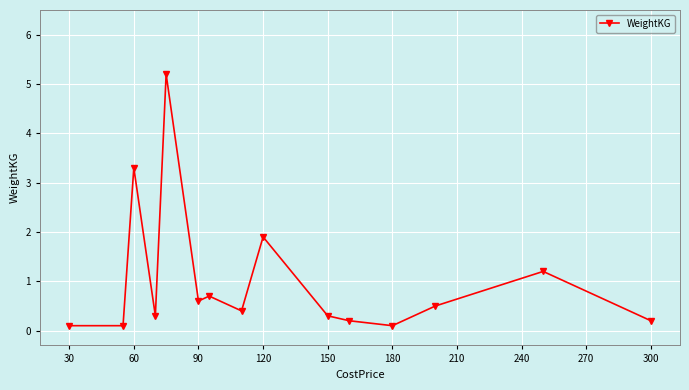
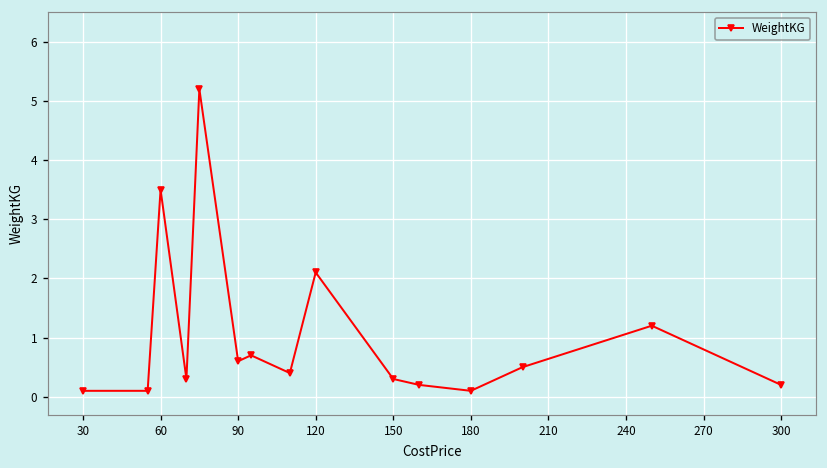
  {
    "30": 0.1,
-   "60": 3.3,
+   "60": 3.5,
    "90": 0.6,
-   "120": 1.9,
+   "120": 2.1,
    "150": 0.3,
    "180": 0.1,
    "300": 0.2
  }
